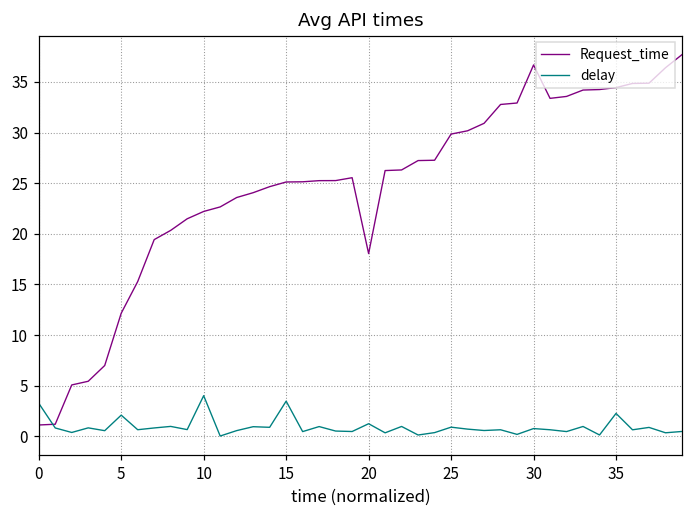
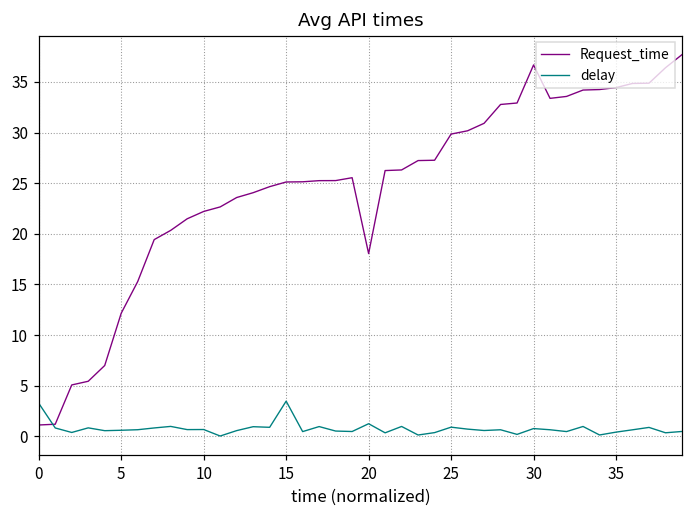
  {
    "Request_time": {
      "0": 1,
      "5": 12,
      "10": 22,
      "15": 25,
      "20": 18,
      "25": 30,
      "30": 37
    },
    "delay": {
      "0": 3,
-     "5": 2,
-     "10": 4,
+     "5": 1,
+     "10": 1,
      "15": 3,
      "20": 1,
      "25": 1,
      "30": 1,
-     "35": 2
+     "35": 0
    }
  }
